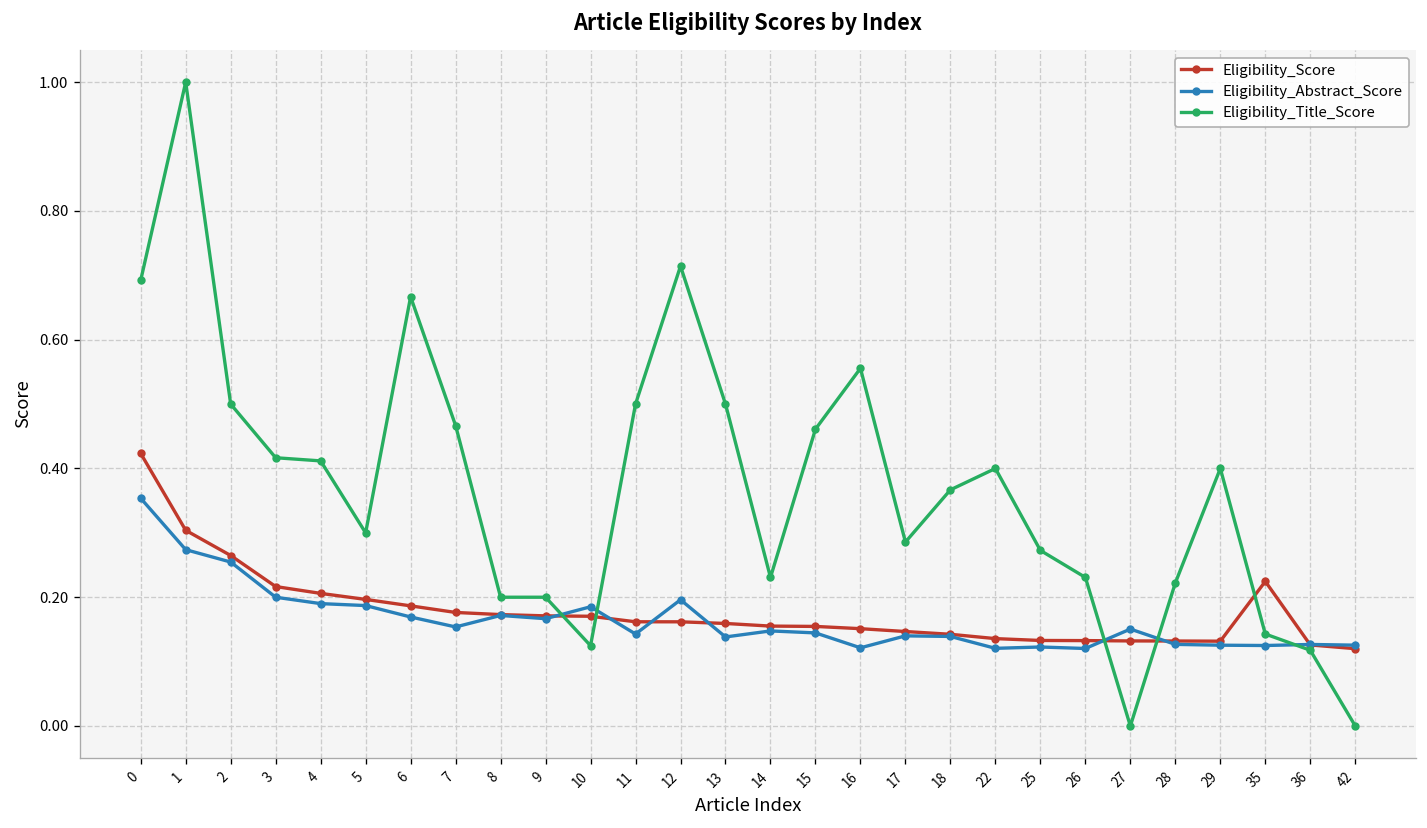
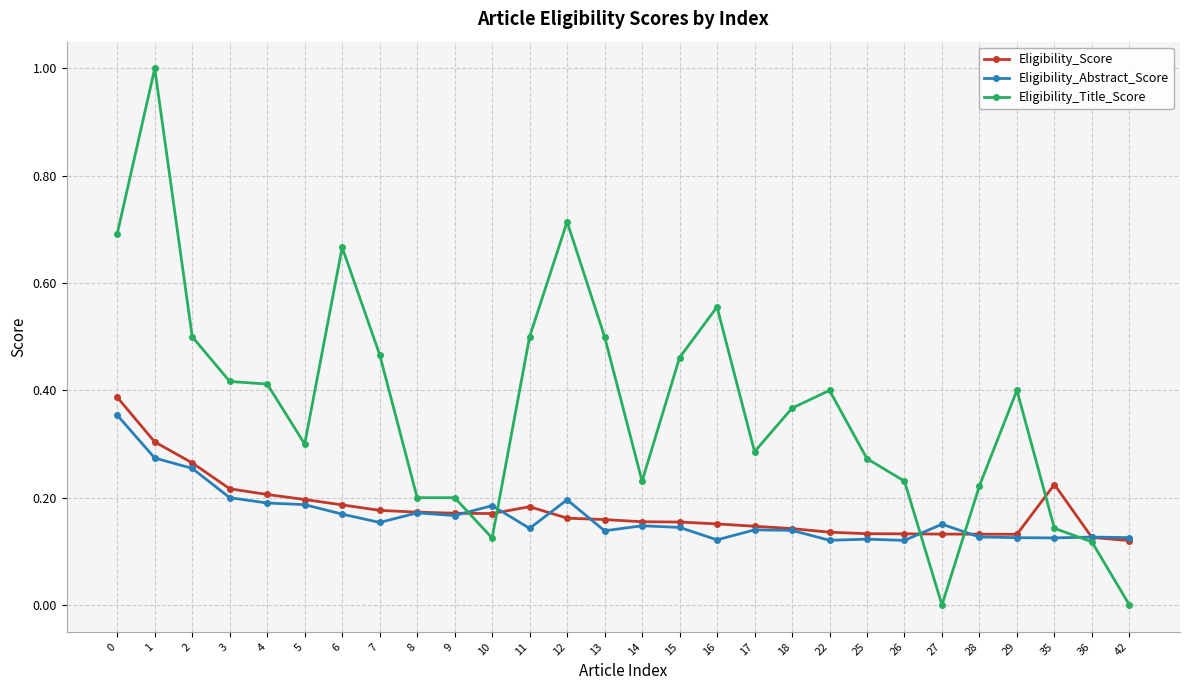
  {
    "Eligibility_Score": {
-     "0": 0.42,
+     "0": 0.39,
      "1": 0.30,
      "2": 0.26,
      "3": 0.22,
      "4": 0.21,
      "5": 0.20,
      "6": 0.19,
      "7": 0.18,
      "10": 0.17,
-     "11": 0.16,
+     "11": 0.18,
      "12": 0.16,
      "13": 0.16,
      "14": 0.16,
      "15": 0.15,
      "16": 0.15,
      "17": 0.15,
      "22": 0.14,
      "25": 0.13,
      "26": 0.13,
      "27": 0.13,
      "28": 0.13,
      "29": 0.13,
      "35": 0.22,
      "42": 0.12
    },
    "Eligibility_Abstract_Score": {
      "0": 0.35,
      "1": 0.27,
      "2": 0.25,
      "3": 0.20,
      "4": 0.19,
      "5": 0.19,
      "6": 0.17,
      "7": 0.15,
      "10": 0.19,
      "11": 0.14,
      "12": 0.20,
      "13": 0.14,
      "14": 0.15,
      "15": 0.14,
      "16": 0.12,
      "17": 0.14,
      "22": 0.12,
      "25": 0.12,
      "26": 0.12,
      "27": 0.15,
      "28": 0.13,
      "29": 0.13,
      "35": 0.13,
      "42": 0.13
    },
    "Eligibility_Title_Score": {
      "0": 0.69,
      "1": 1.00,
      "2": 0.50,
      "3": 0.42,
      "4": 0.41,
      "5": 0.30,
      "6": 0.67,
      "7": 0.47,
      "8": 0.20,
      "9": 0.20,
      "10": 0.12,
      "11": 0.50,
      "12": 0.71,
      "13": 0.50,
      "14": 0.23,
      "15": 0.46,
      "16": 0.56,
      "17": 0.29,
      "18": 0.37,
      "22": 0.40,
      "25": 0.27,
      "26": 0.23,
      "27": 0.00,
      "28": 0.22,
      "29": 0.40,
      "35": 0.14,
      "36": 0.12,
      "42": 0.00
    }
  }
